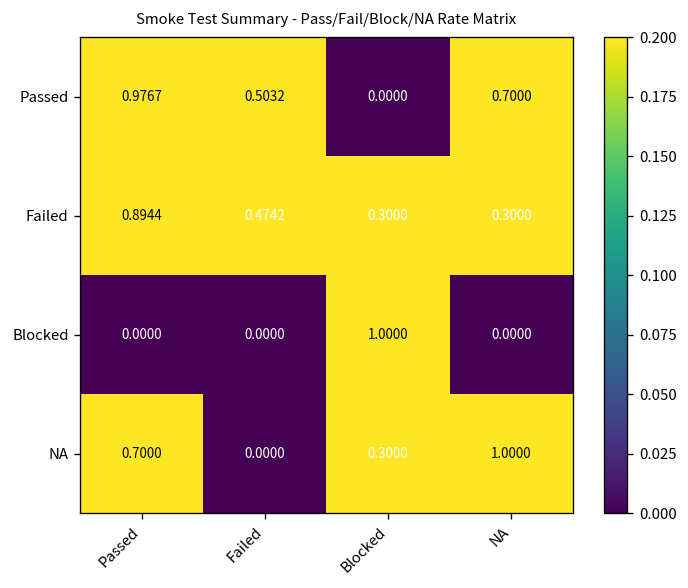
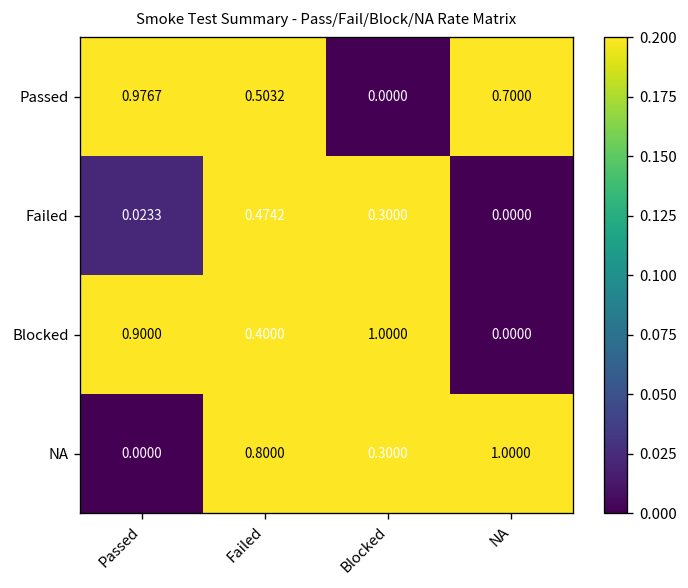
  {
    "Passed": {
      "Passed": 0.9767,
      "Failed": 0.5032,
      "Blocked": 0.0000,
      "NA": 0.7000
    },
    "Failed": {
-     "Passed": 0.8944,
+     "Passed": 0.0233,
      "Failed": 0.4742,
      "Blocked": 0.3000,
-     "NA": 0.3000
+     "NA": 0.0000
    },
    "Blocked": {
-     "Passed": 0.0000,
-     "Failed": 0.0000,
+     "Passed": 0.9000,
+     "Failed": 0.4000,
      "Blocked": 1.0000,
      "NA": 0.0000
    },
    "NA": {
-     "Passed": 0.7000,
-     "Failed": 0.0000,
+     "Passed": 0.0000,
+     "Failed": 0.8000,
      "Blocked": 0.3000,
      "NA": 1.0000
    }
  }
